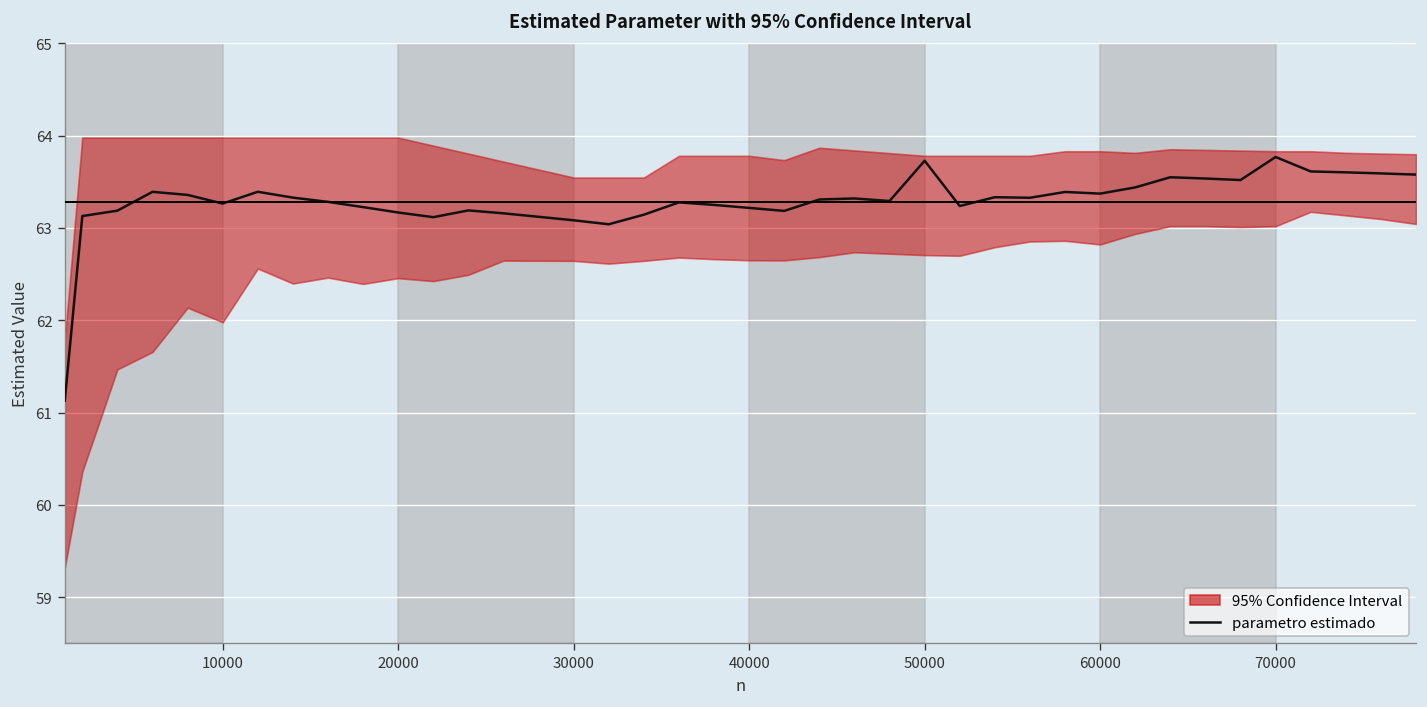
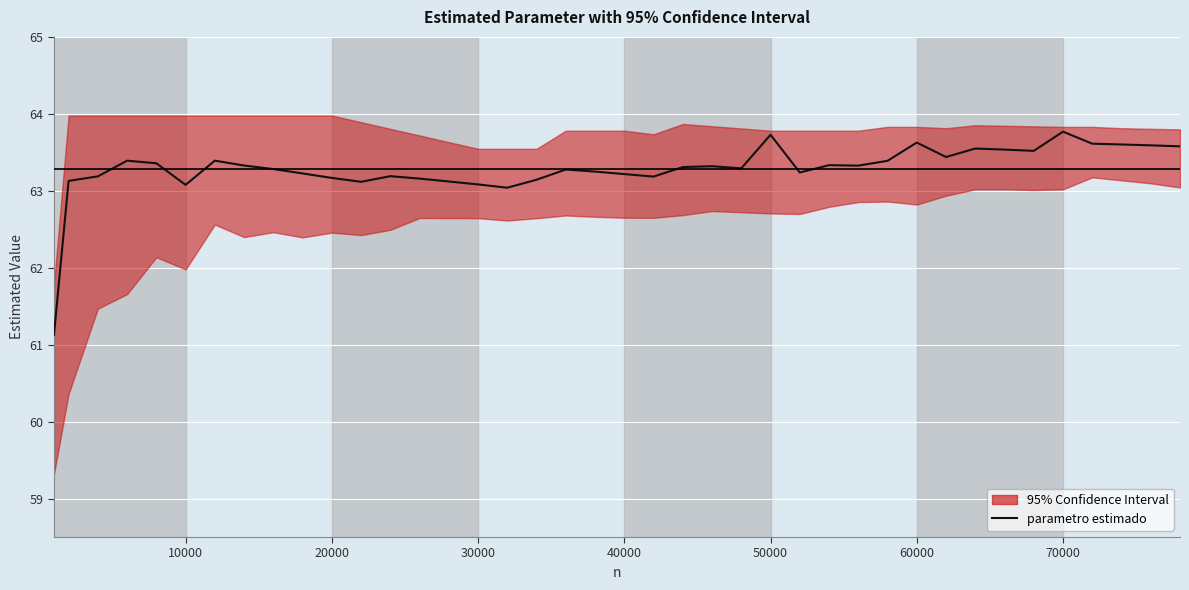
  {
    "parametro estimado": {
-     "10000": 63.3,
+     "10000": 63.1,
      "20000": 63.2,
      "30000": 63.1,
      "40000": 63.2,
      "50000": 63.7,
-     "60000": 63.4,
+     "60000": 63.6,
      "70000": 63.8
    }
  }
